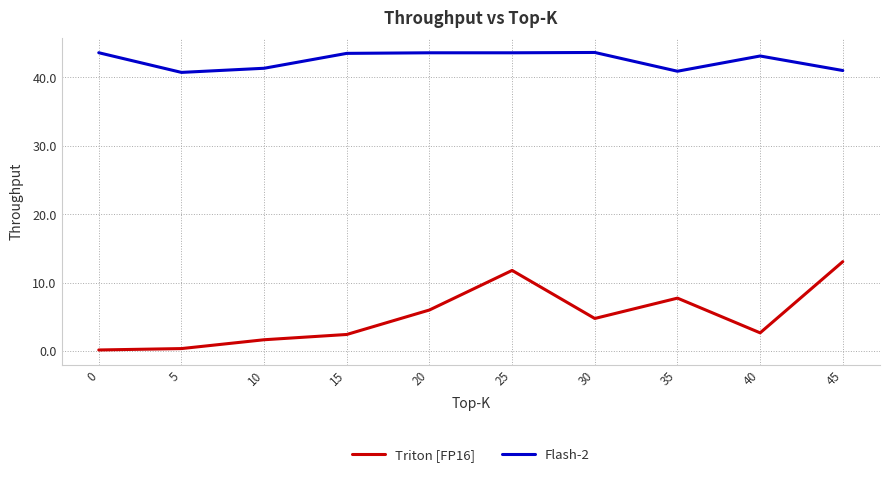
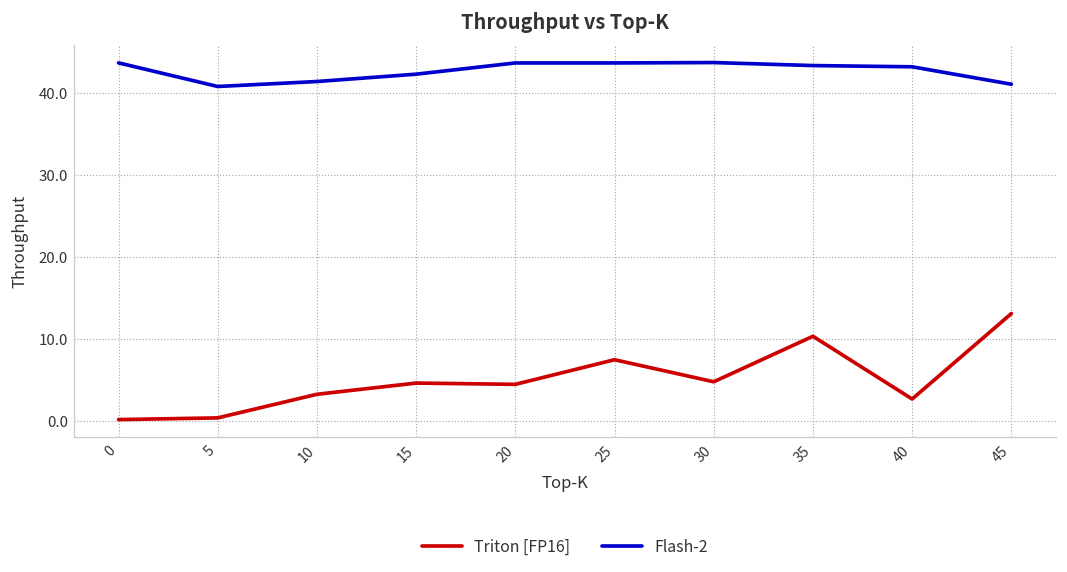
  {
    "Triton [FP16]": {
      "0": 0,
      "5": 0,
-     "10": 2,
-     "15": 2,
-     "20": 6,
-     "25": 12,
+     "10": 3,
+     "15": 5,
+     "20": 4,
+     "25": 7,
      "30": 5,
-     "35": 8,
+     "35": 10,
      "40": 3,
      "45": 13
    },
    "Flash-2": {
      "0": 44,
      "5": 41,
      "10": 41,
-     "15": 44,
+     "15": 42,
      "20": 44,
      "25": 44,
      "30": 44,
-     "35": 41,
+     "35": 43,
      "40": 43,
      "45": 41
    }
  }
